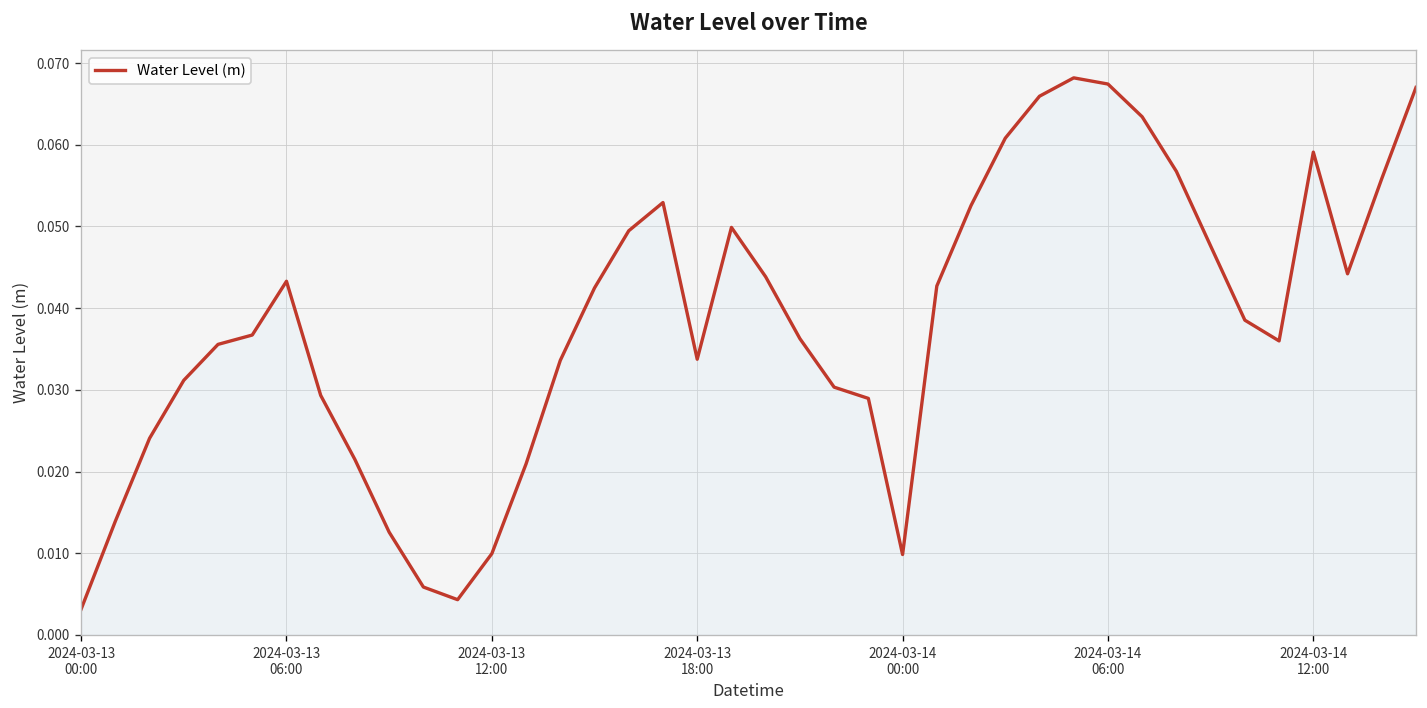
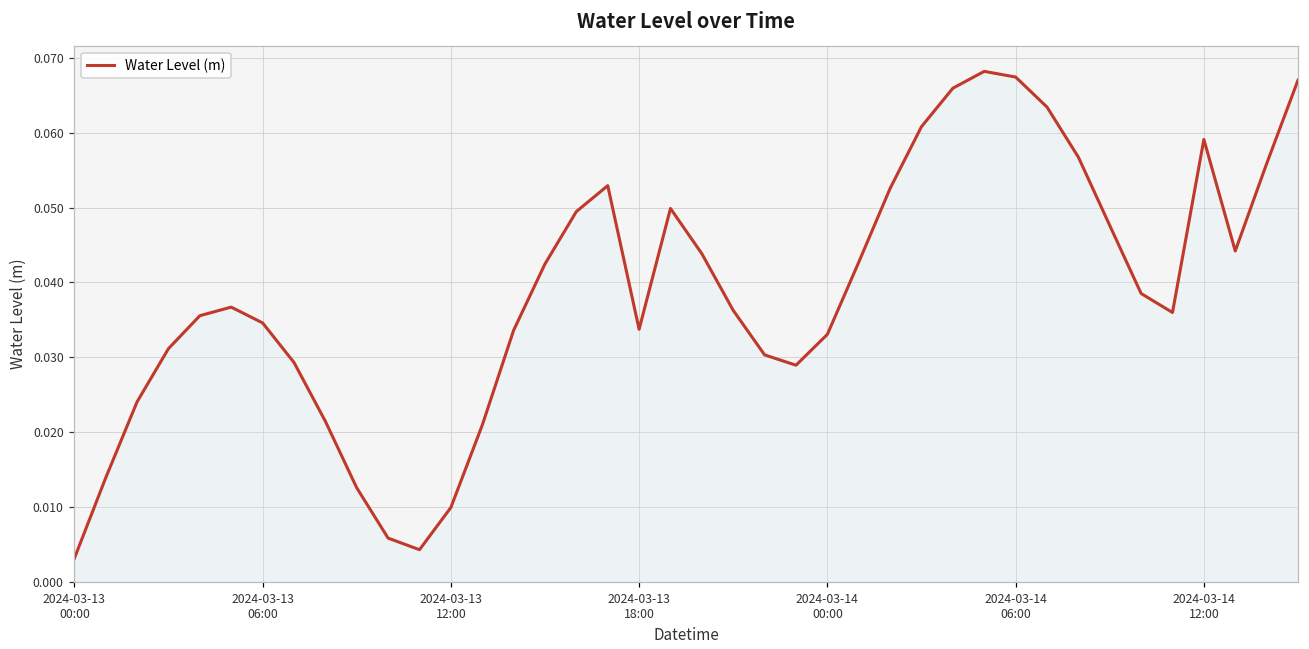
  {
    "2024-03-13 00:00": 0.003,
-   "2024-03-13 06:00": 0.043,
+   "2024-03-13 06:00": 0.035,
    "2024-03-13 12:00": 0.010,
    "2024-03-13 18:00": 0.034,
-   "2024-03-14 00:00": 0.010,
+   "2024-03-14 00:00": 0.033,
    "2024-03-14 06:00": 0.067,
    "2024-03-14 12:00": 0.059
  }
